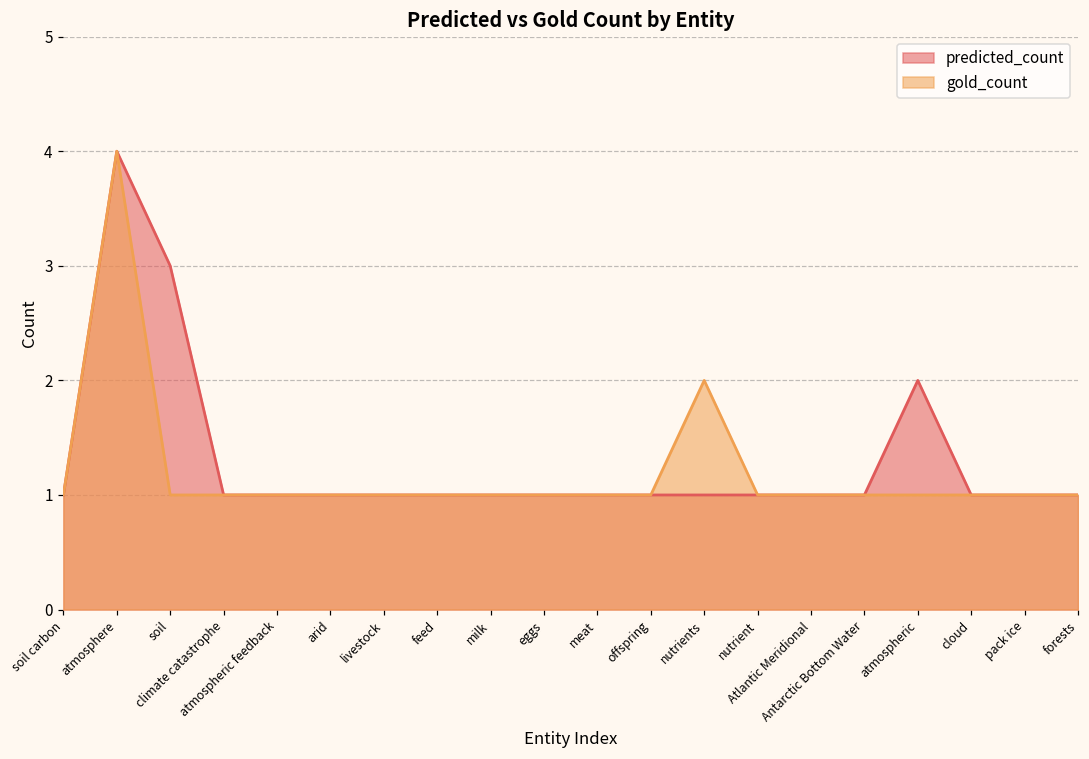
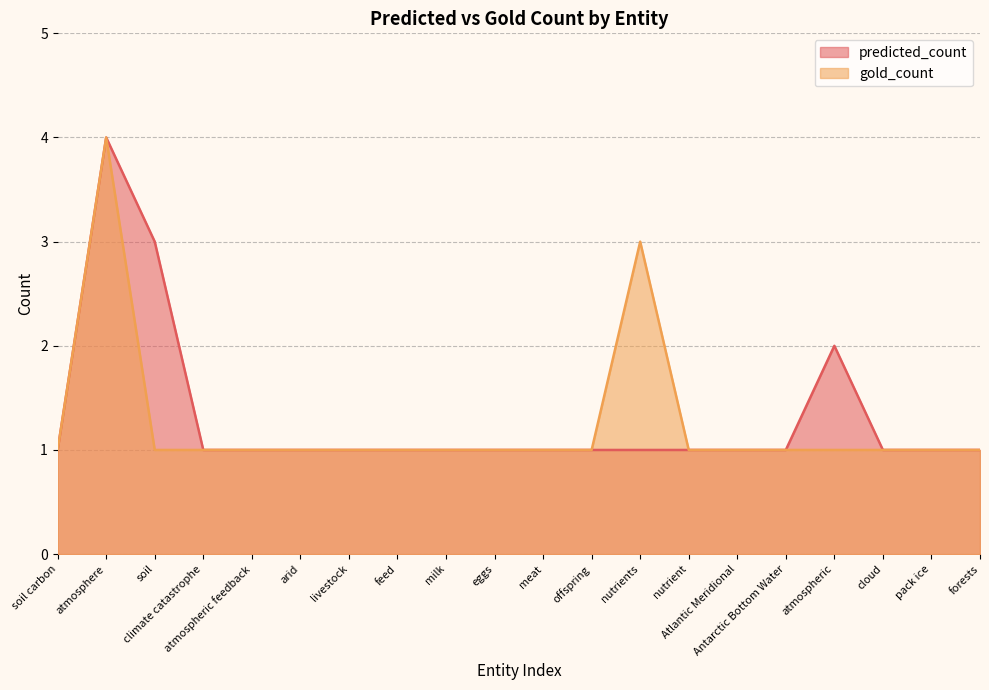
  {
    "predicted_count": {
      "soil": 3,
      "nutrients": 1,
      "atmospheric": 2
    },
    "gold_count": {
      "soil": 1,
-     "nutrients": 2,
+     "nutrients": 3,
      "atmospheric": 1
    }
  }
